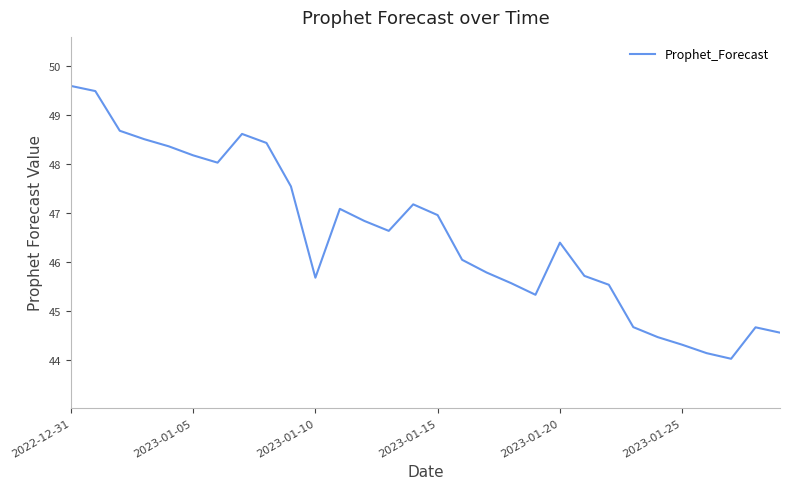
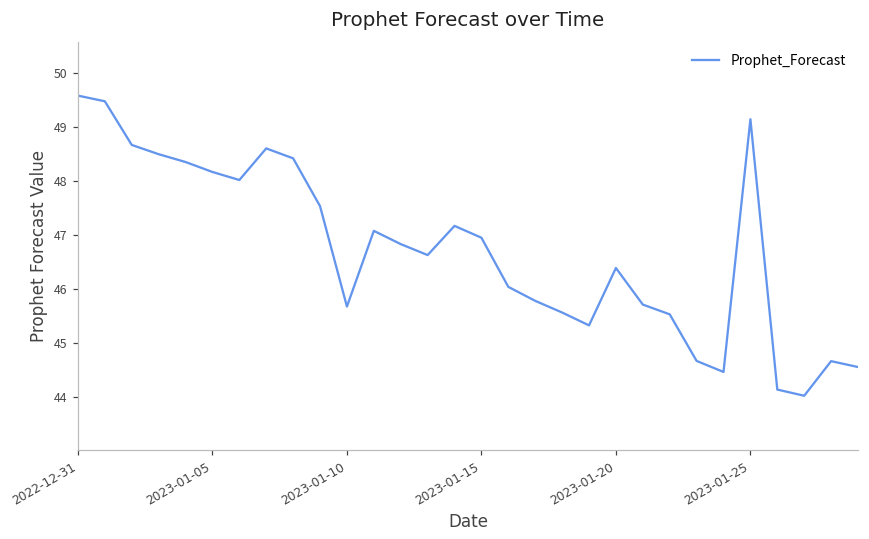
  {
    "2022-12-31": 49.6,
    "2023-01-05": 48.2,
    "2023-01-10": 45.7,
    "2023-01-15": 46.9,
    "2023-01-20": 46.4,
-   "2023-01-25": 44.3
+   "2023-01-25": 49.1
  }
